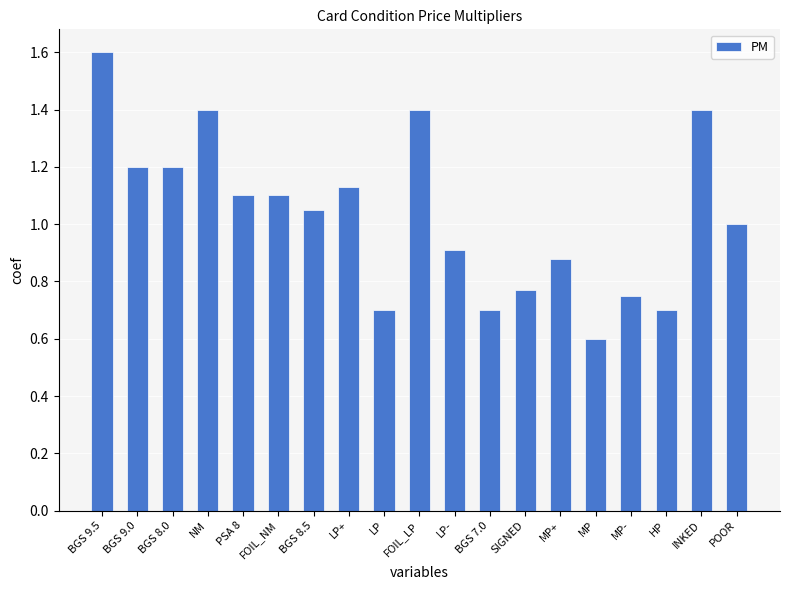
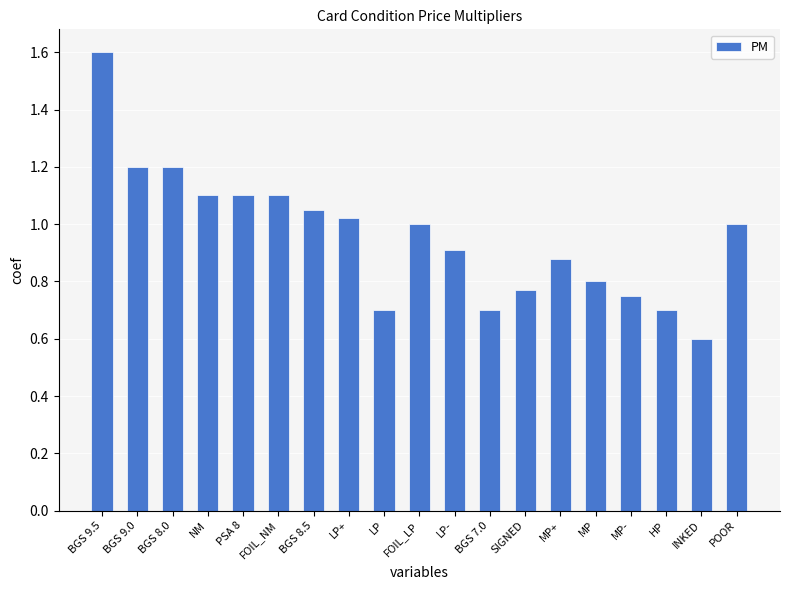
  {
    "BGS 9.5": 1.60,
    "BGS 9.0": 1.20,
    "BGS 8.0": 1.20,
-   "NM": 1.4,
+   "NM": 1.1,
    "PSA 8": 1.10,
    "FOIL_NM": 1.10,
    "BGS 8.5": 1.05,
-   "LP+": 1.13,
+   "LP+": 1.02,
    "LP": 0.70,
-   "FOIL_LP": 1.4,
+   "FOIL_LP": 1.0,
    "LP-": 0.91,
    "BGS 7.0": 0.70,
    "SIGNED": 0.77,
    "MP+": 0.88,
-   "MP": 0.6,
+   "MP": 0.8,
    "MP-": 0.75,
    "HP": 0.70,
-   "INKED": 1.4,
+   "INKED": 0.6,
    "POOR": 1.00
  }
